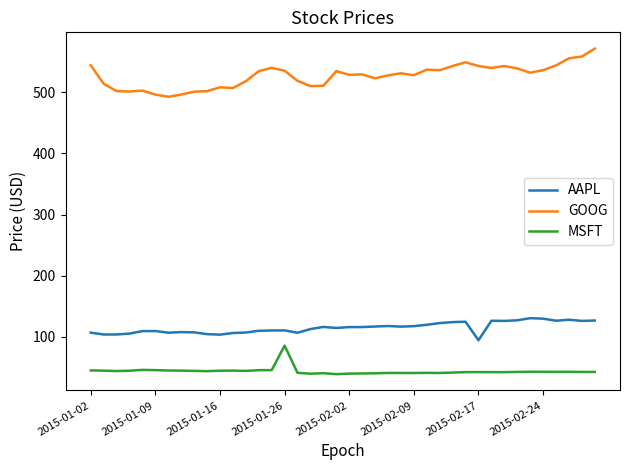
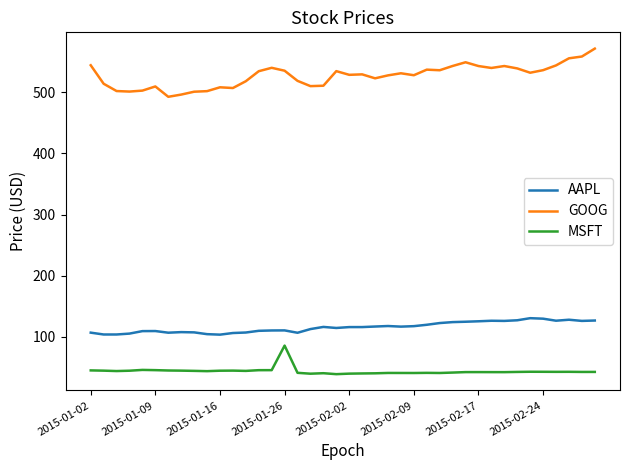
  {
    "AAPL": {
      "2015-01-02": 110,
      "2015-01-09": 110,
      "2015-01-16": 100,
      "2015-01-26": 110,
      "2015-02-02": 120,
      "2015-02-09": 120,
-     "2015-02-17": 90,
+     "2015-02-17": 130,
      "2015-02-24": 130
    },
    "GOOG": {
      "2015-01-02": 540,
-     "2015-01-09": 500,
+     "2015-01-09": 510,
      "2015-01-16": 510,
      "2015-01-26": 540,
      "2015-02-02": 530,
      "2015-02-09": 530,
      "2015-02-17": 540,
      "2015-02-24": 540
    },
    "MSFT": {
      "2015-01-02": 50,
      "2015-01-09": 50,
      "2015-01-16": 40,
      "2015-01-26": 90,
      "2015-02-02": 40,
      "2015-02-09": 40,
      "2015-02-17": 40,
      "2015-02-24": 40
    }
  }
